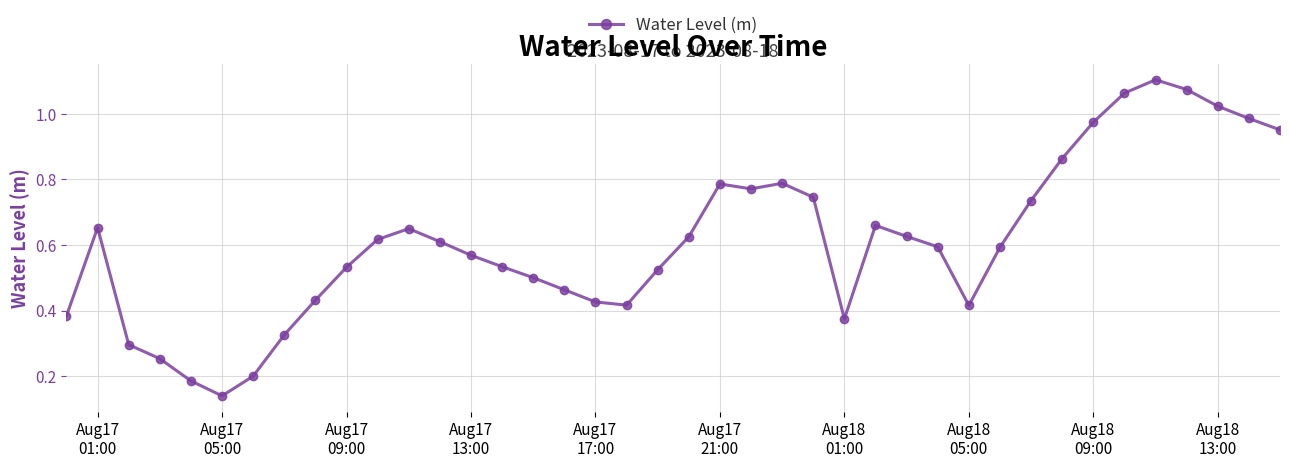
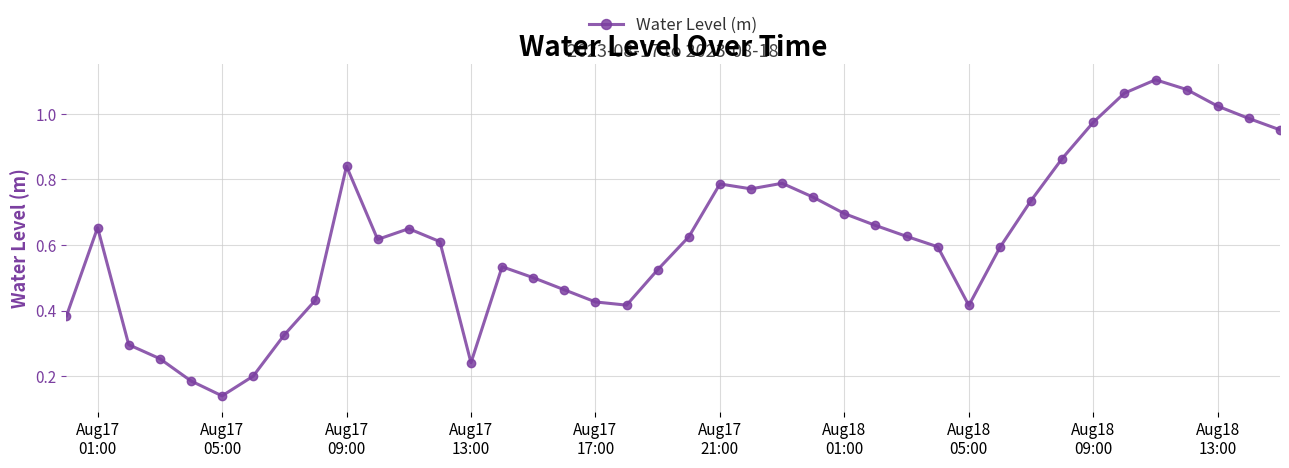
  {
    "Aug17 01:00": 0.65,
    "Aug17 05:00": 0.14,
-   "Aug17 09:00": 0.53,
-   "Aug17 13:00": 0.57,
+   "Aug17 09:00": 0.84,
+   "Aug17 13:00": 0.24,
    "Aug17 17:00": 0.43,
    "Aug17 21:00": 0.79,
-   "Aug18 01:00": 0.37,
+   "Aug18 01:00": 0.70,
    "Aug18 05:00": 0.42,
    "Aug18 09:00": 0.97,
    "Aug18 13:00": 1.02
  }
